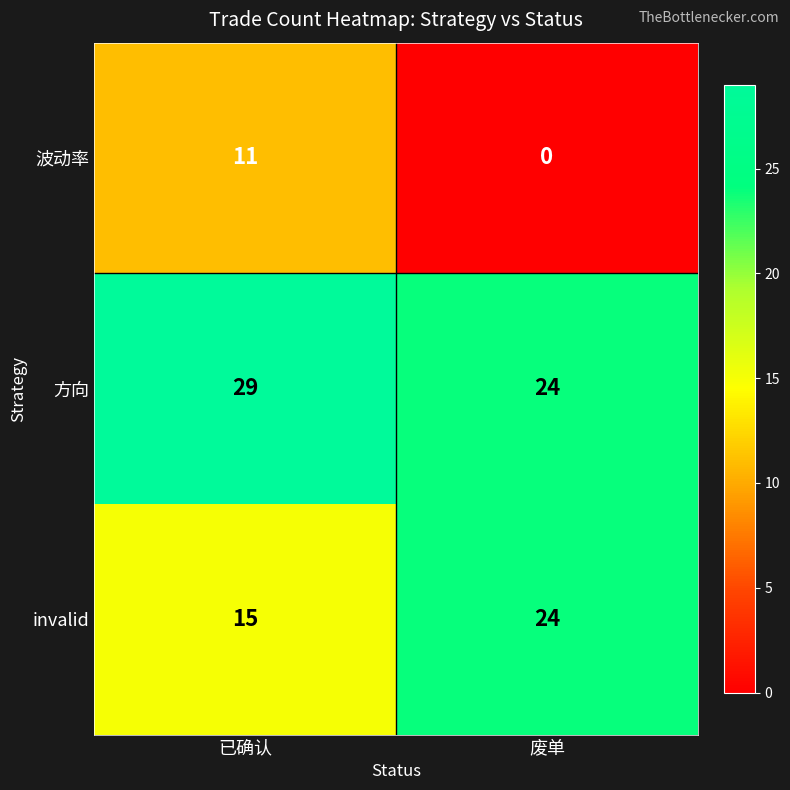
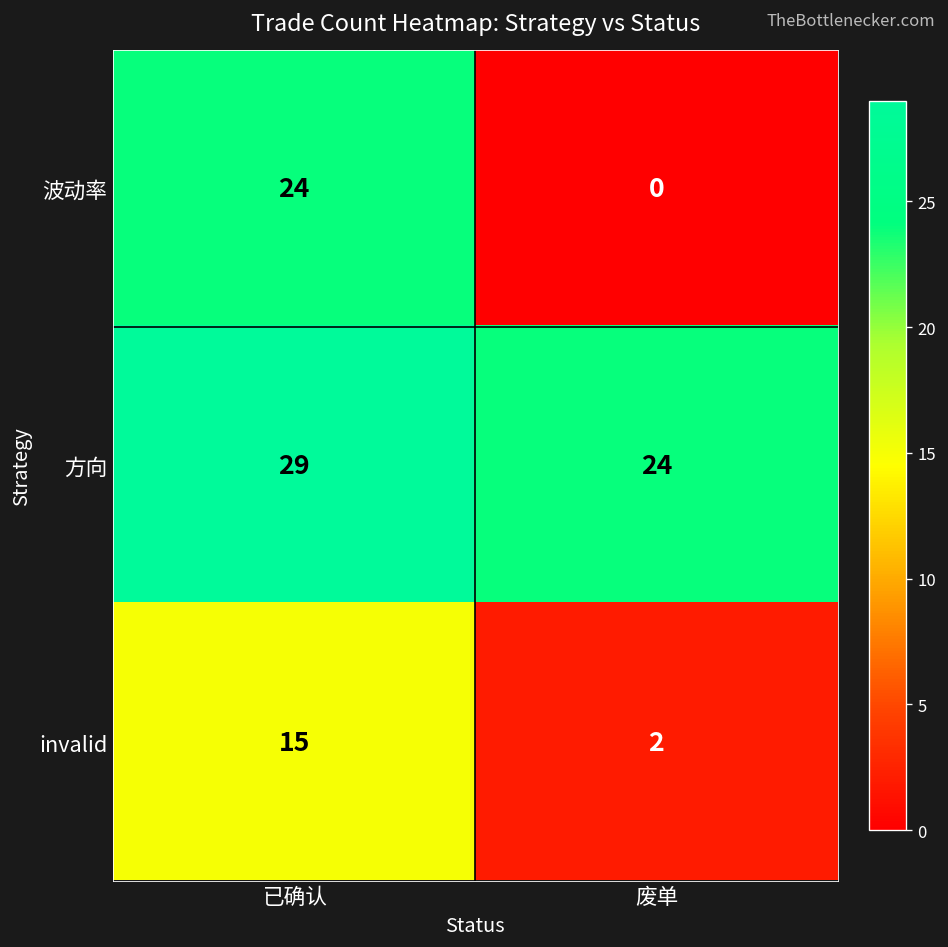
  {
    "波动率": {
-     "已确认": 11,
+     "已确认": 24,
      "废单": 0
    },
    "方向": {
      "已确认": 29,
      "废单": 24
    },
    "invalid": {
      "已确认": 15,
-     "废单": 24
+     "废单": 2
    }
  }
